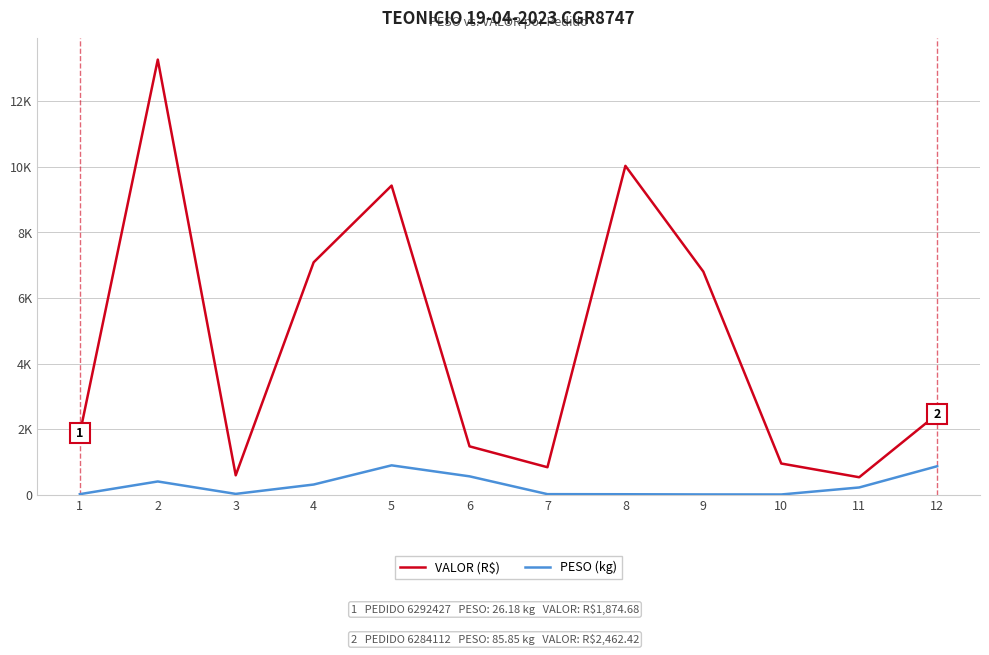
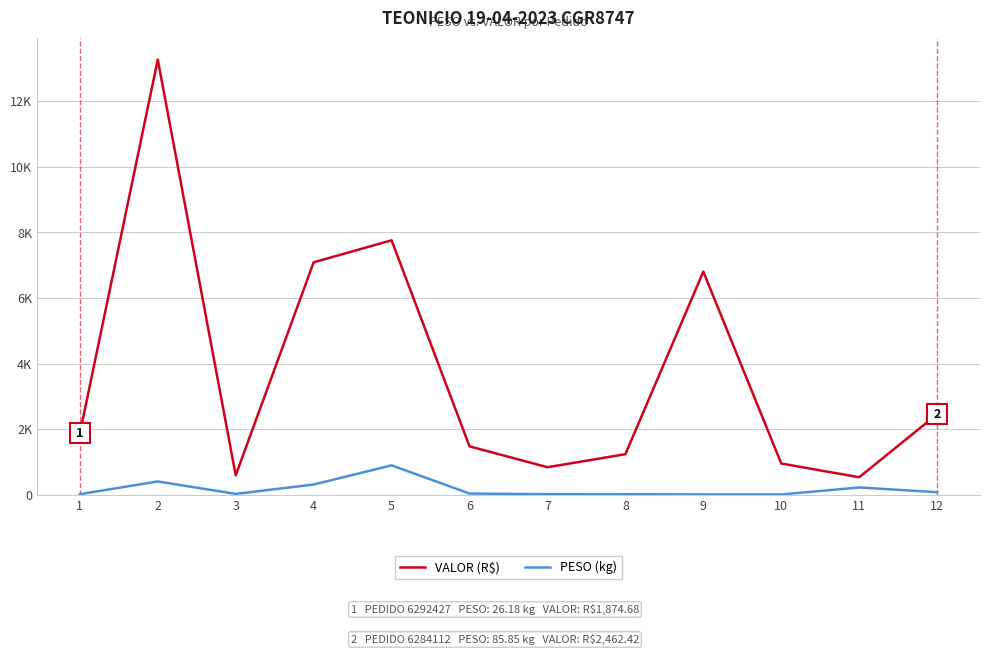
  {
    "VALOR (R$)": {
      "2": 13300,
      "3": 600,
      "4": 7100,
-     "5": 9400,
+     "5": 7800,
      "6": 1500,
      "7": 800,
-     "8": 10000,
+     "8": 1200,
      "9": 6800,
      "10": 1000,
      "11": 500
    },
    "PESO (kg)": {
      "1": 0,
      "2": 400,
      "3": 0,
      "4": 300,
      "5": 900,
-     "6": 600,
+     "6": 0,
      "7": 0,
      "8": 0,
      "9": 0,
      "10": 0,
      "11": 200,
-     "12": 900
+     "12": 100
    }
  }
